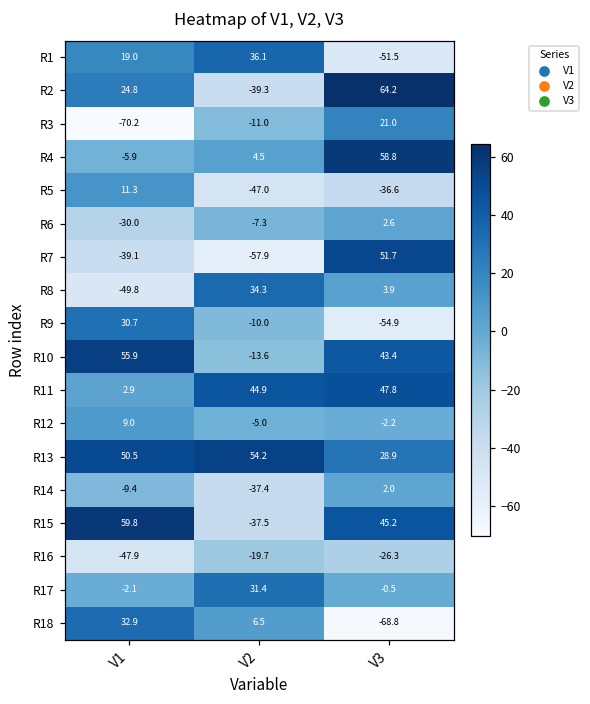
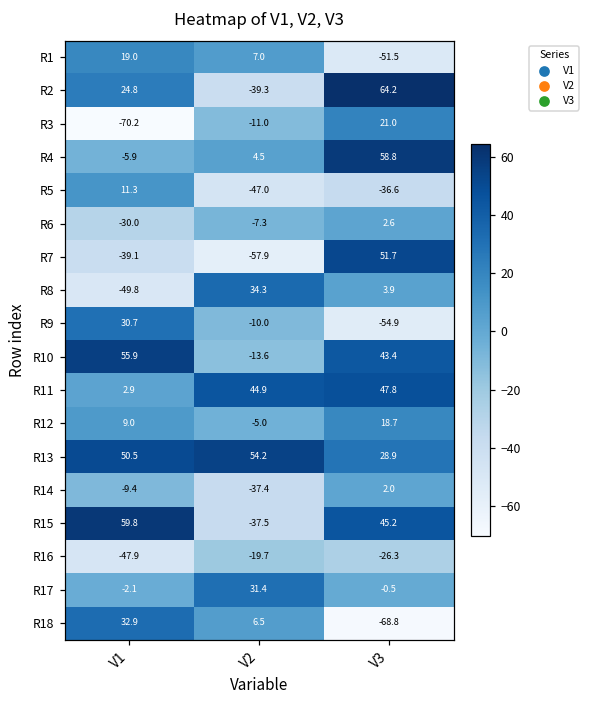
  {
    "R1": {
      "V1": 19.0,
-     "V2": 36.1,
+     "V2": 7.0,
      "V3": -51.5
    },
    "R2": {
      "V1": 24.8,
      "V2": -39.3,
      "V3": 64.2
    },
    "R3": {
      "V1": -70.2,
      "V2": -11.0,
      "V3": 21.0
    },
    "R4": {
      "V1": -5.9,
      "V2": 4.5,
      "V3": 58.8
    },
    "R5": {
      "V1": 11.3,
      "V2": -47.0,
      "V3": -36.6
    },
    "R6": {
      "V1": -30.0,
      "V2": -7.3,
      "V3": 2.6
    },
    "R7": {
      "V1": -39.1,
      "V2": -57.9,
      "V3": 51.7
    },
    "R8": {
      "V1": -49.8,
      "V2": 34.3,
      "V3": 3.9
    },
    "R9": {
      "V1": 30.7,
      "V2": -10.0,
      "V3": -54.9
    },
    "R10": {
      "V1": 55.9,
      "V2": -13.6,
      "V3": 43.4
    },
    "R11": {
      "V1": 2.9,
      "V2": 44.9,
      "V3": 47.8
    },
    "R12": {
      "V1": 9.0,
      "V2": -5.0,
-     "V3": -2.2
+     "V3": 18.7
    },
    "R13": {
      "V1": 50.5,
      "V2": 54.2,
      "V3": 28.9
    },
    "R14": {
      "V1": -9.4,
      "V2": -37.4,
      "V3": 2.0
    },
    "R15": {
      "V1": 59.8,
      "V2": -37.5,
      "V3": 45.2
    },
    "R16": {
      "V1": -47.9,
      "V2": -19.7,
      "V3": -26.3
    },
    "R17": {
      "V1": -2.1,
      "V2": 31.4,
      "V3": -0.5
    },
    "R18": {
      "V1": 32.9,
      "V2": 6.5,
      "V3": -68.8
    }
  }
